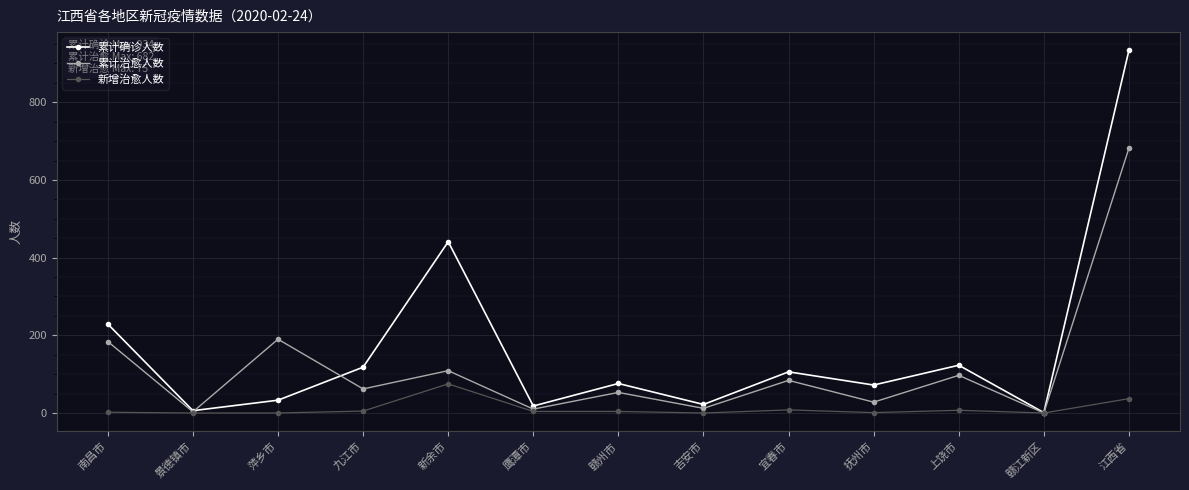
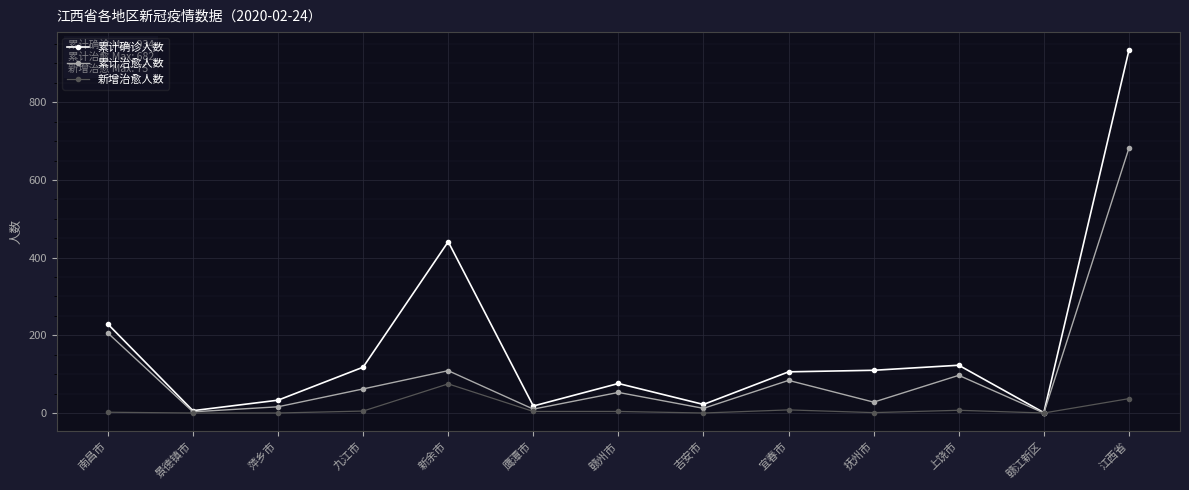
  {
    "累计确诊人数": {
      "南昌市": 230,
      "萍乡市": 30,
      "九江市": 120,
      "新余市": 440,
      "鹰潭市": 20,
      "赣州市": 80,
      "吉安市": 20,
      "宜春市": 110,
-     "抚州市": 70,
+     "抚州市": 110,
      "上饶市": 120,
      "江西省": 930
    },
    "累计治愈人数": {
-     "南昌市": 180,
-     "萍乡市": 190,
+     "南昌市": 210,
+     "萍乡市": 20,
      "九江市": 60,
      "新余市": 110,
      "赣州市": 50,
      "吉安市": 10,
      "宜春市": 80,
      "抚州市": 30,
      "上饶市": 100,
      "江西省": 680
    },
    "新增治愈人数": {
      "南昌市": 0,
      "萍乡市": 0,
      "九江市": 10,
      "新余市": 80,
      "赣州市": 0,
      "吉安市": 0,
      "宜春市": 10,
      "抚州市": 0,
      "上饶市": 10,
      "江西省": 40
    }
  }
